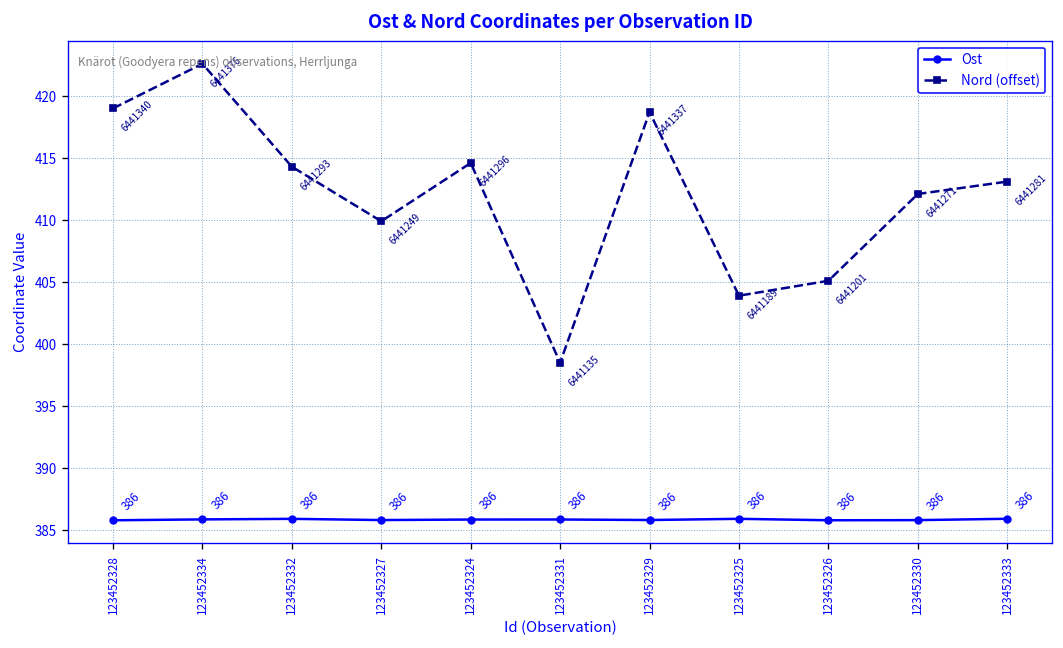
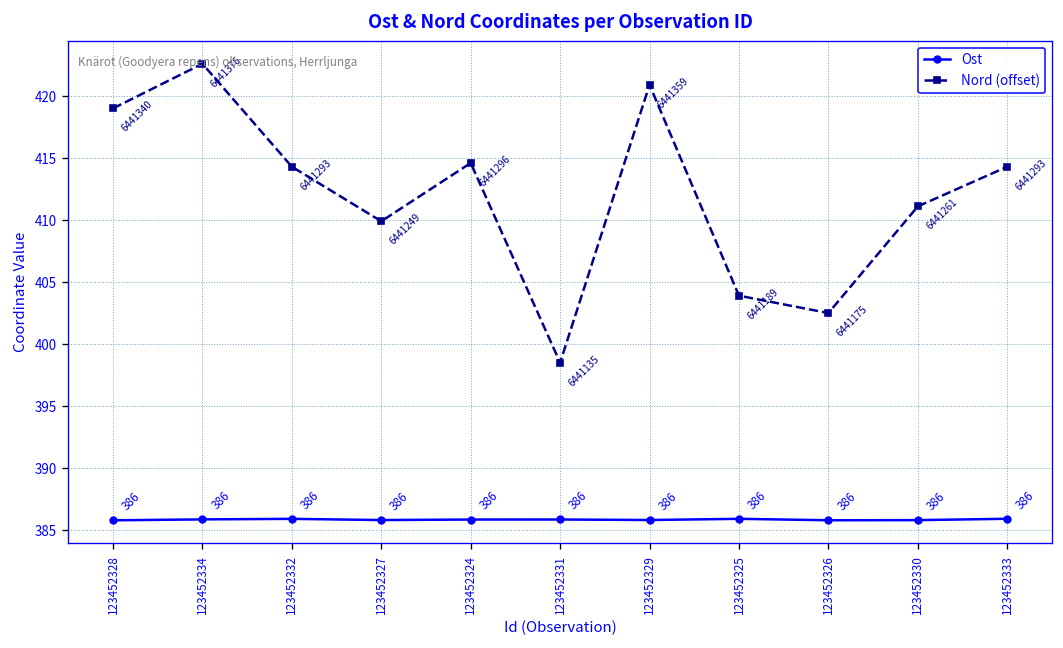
  {
    "Ost": {
      "123452328": 386,
      "123452334": 386,
      "123452332": 386,
      "123452327": 386,
      "123452324": 386,
      "123452331": 386,
      "123452329": 386,
      "123452325": 386,
      "123452326": 386,
      "123452330": 386,
      "123452333": 386
    },
    "Nord (offset)": {
-     "123452329": 6441337,
-     "123452326": 6441201,
-     "123452330": 6441271,
-     "123452333": 6441281
+     "123452329": 6441359,
+     "123452326": 6441175,
+     "123452330": 6441261,
+     "123452333": 6441293
    }
  }
